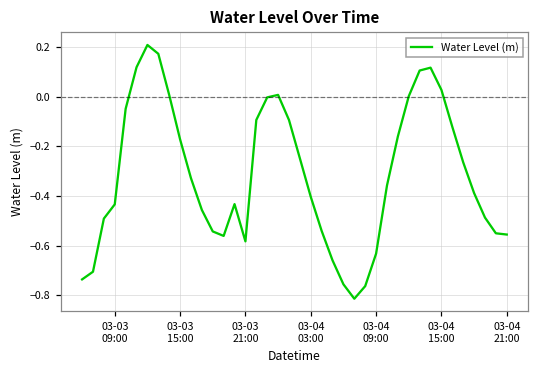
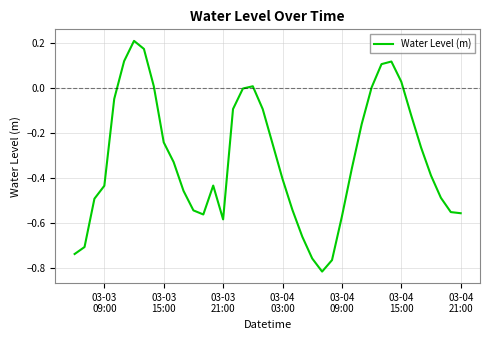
  {
    "03-03 09:00": -0.43,
-   "03-03 15:00": -0.17,
+   "03-03 15:00": -0.24,
    "03-03 21:00": -0.58,
    "03-04 03:00": -0.40,
-   "03-04 09:00": -0.63,
+   "03-04 09:00": -0.57,
    "03-04 15:00": 0.03,
    "03-04 21:00": -0.56
  }
